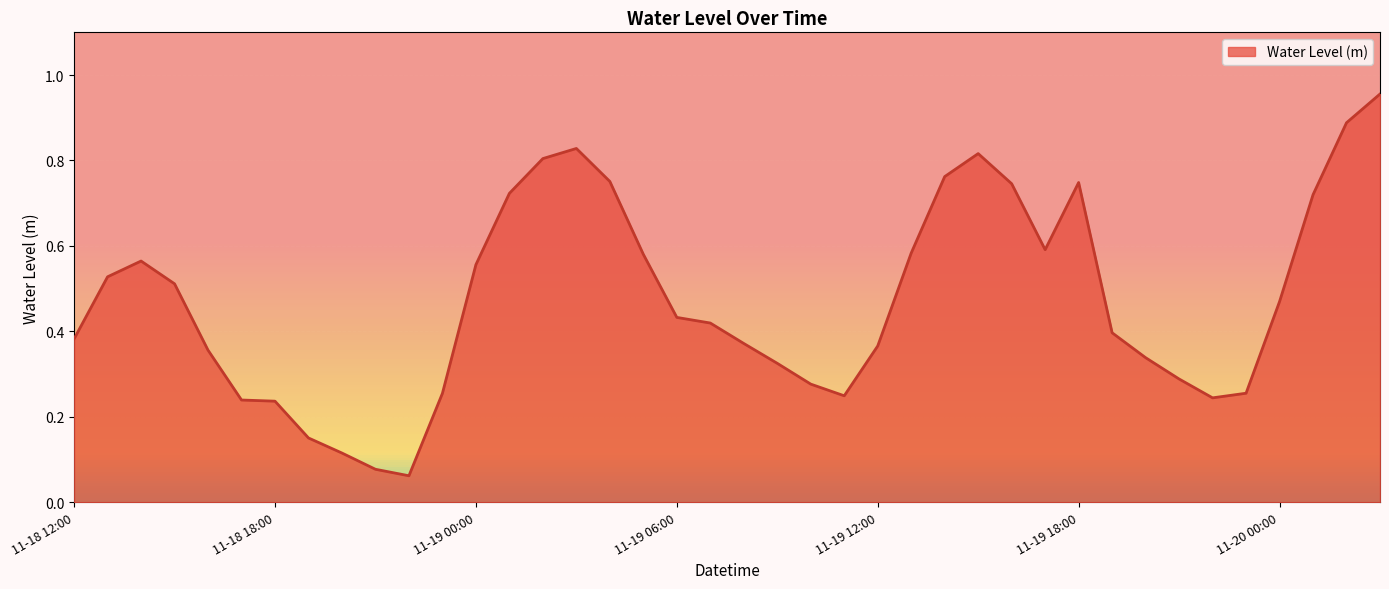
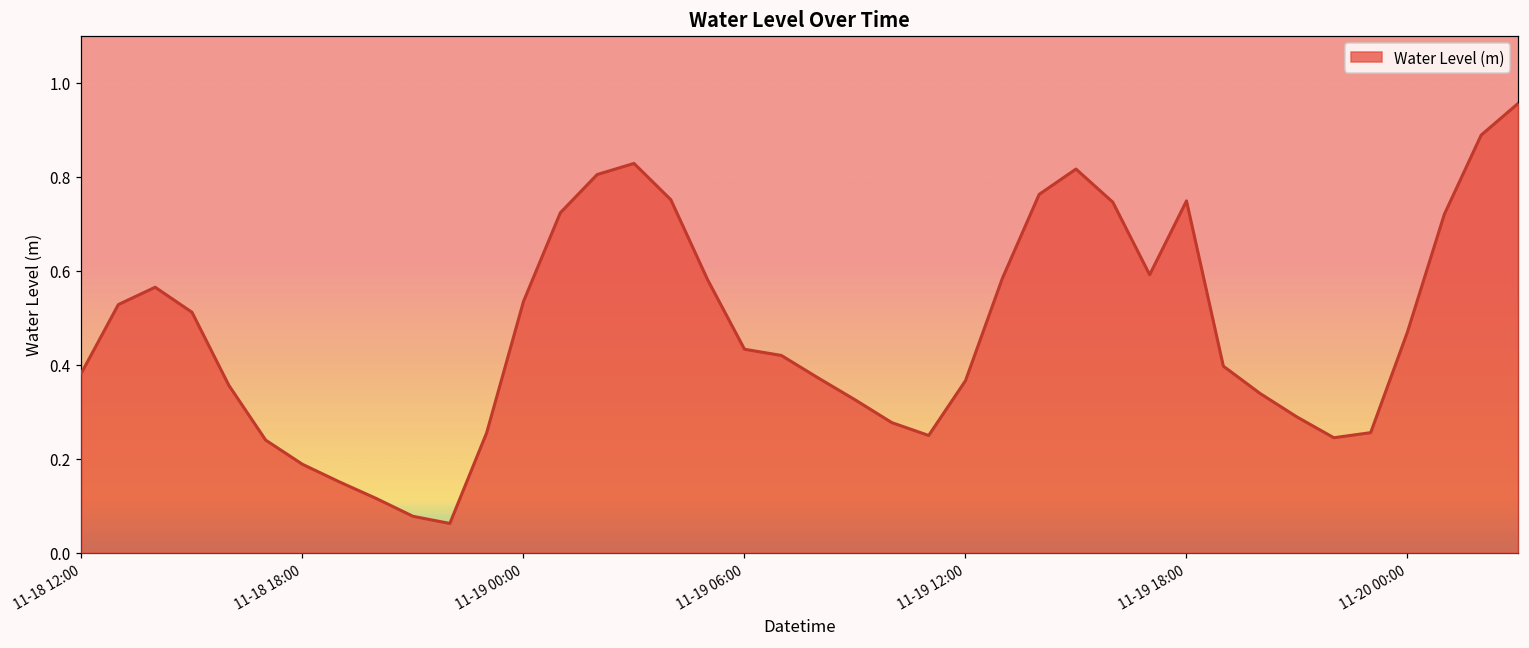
  {
    "11-18 12:00": 0.38,
-   "11-18 18:00": 0.24,
-   "11-19 00:00": 0.56,
+   "11-18 18:00": 0.19,
+   "11-19 00:00": 0.53,
    "11-19 06:00": 0.43,
    "11-19 12:00": 0.37,
    "11-19 18:00": 0.75,
    "11-20 00:00": 0.47
  }
